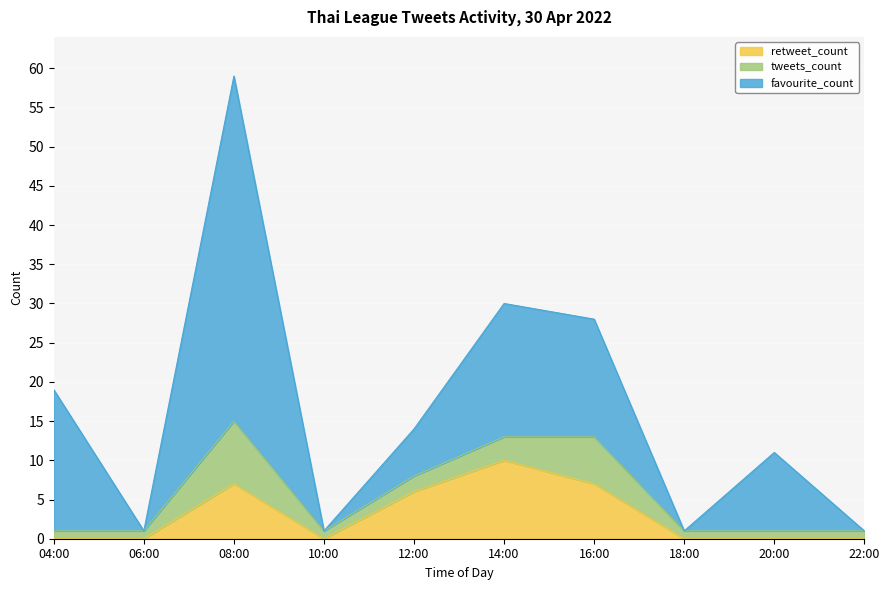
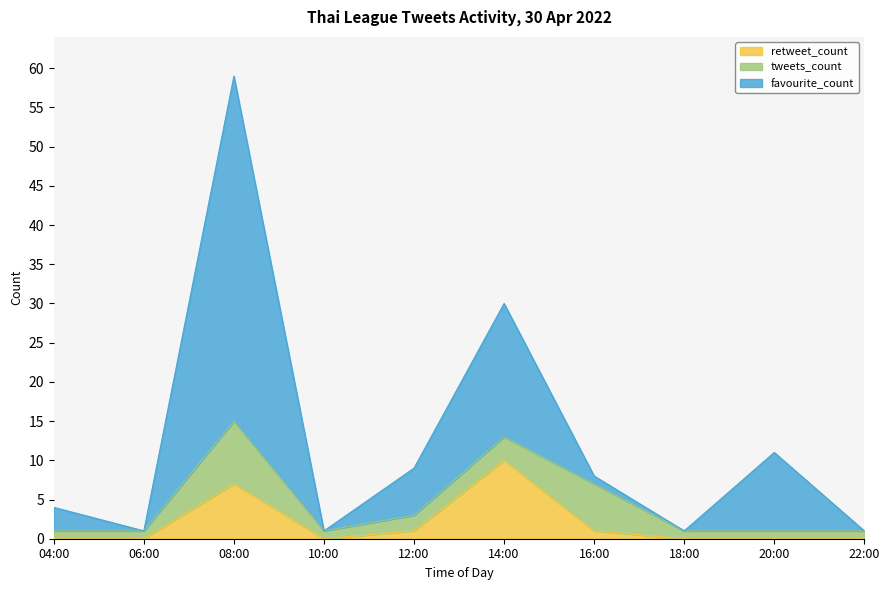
  {
    "retweet_count": {
      "04:00": 0,
      "06:00": 0,
      "08:00": 7,
      "10:00": 0,
-     "12:00": 6,
+     "12:00": 1,
      "14:00": 10,
-     "16:00": 7,
+     "16:00": 1,
      "18:00": 0,
      "20:00": 0,
      "22:00": 0
    },
    "tweets_count": {
      "04:00": 1,
      "08:00": 8,
      "12:00": 2,
      "14:00": 3,
      "16:00": 6,
      "20:00": 1
    },
    "favourite_count": {
-     "04:00": 18,
+     "04:00": 3,
      "08:00": 44,
      "12:00": 6,
      "14:00": 17,
-     "16:00": 15,
+     "16:00": 1,
      "20:00": 10
    }
  }
